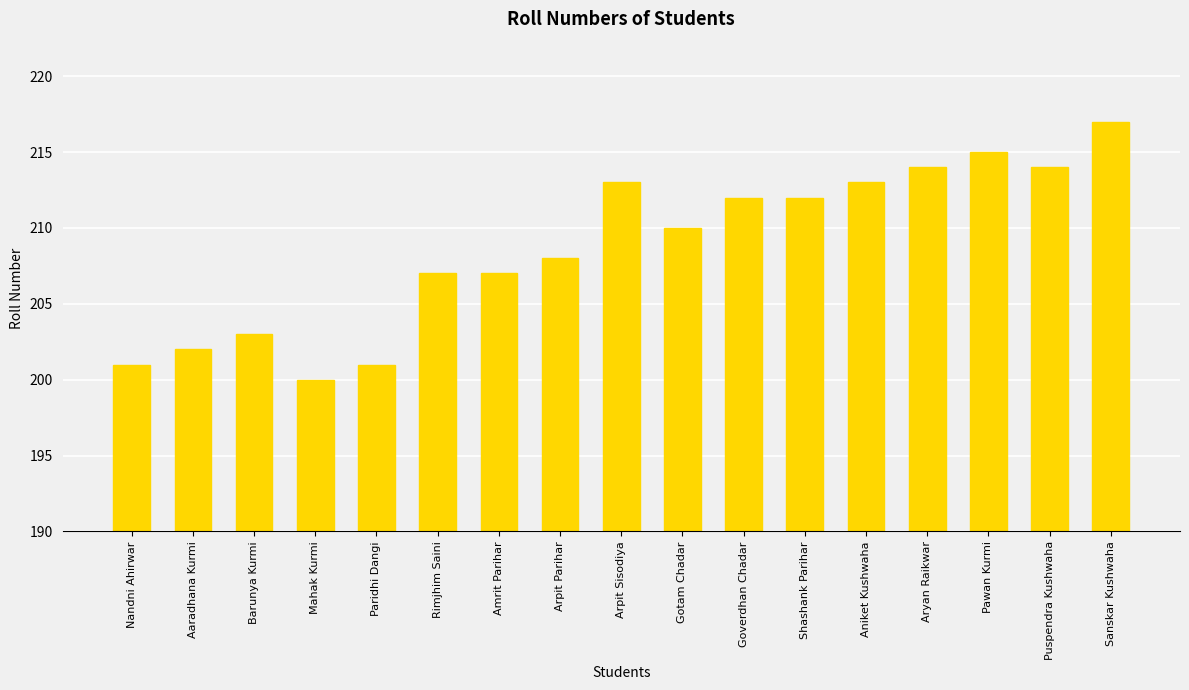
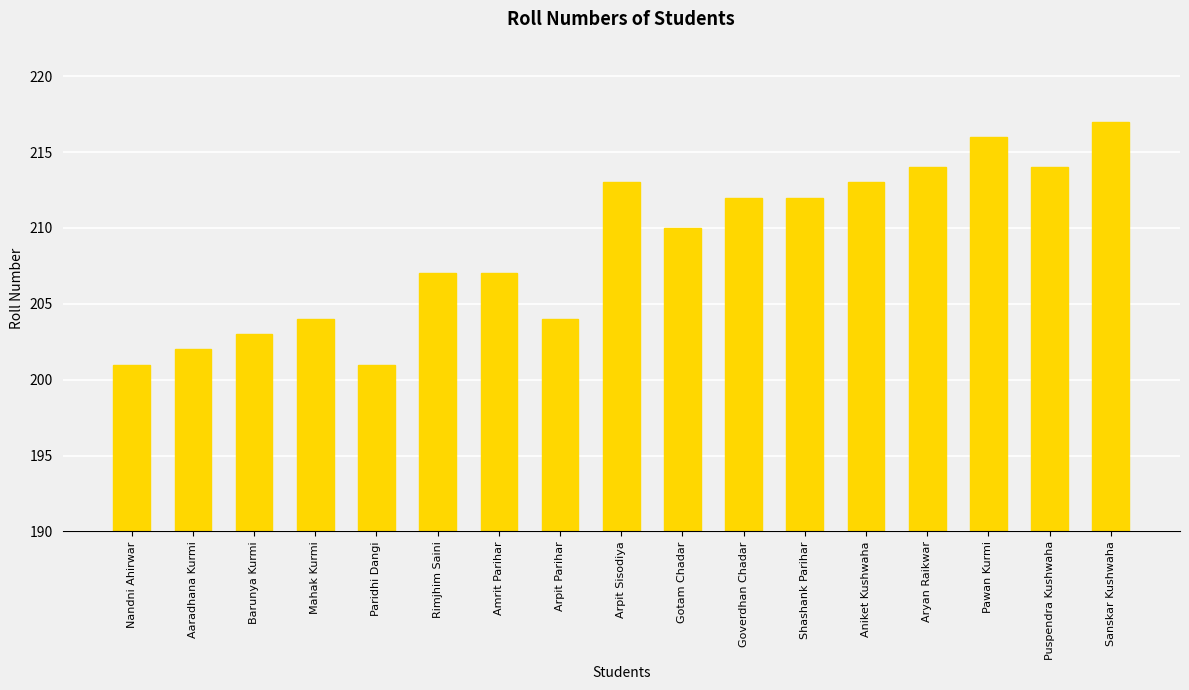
  {
    "Nandni Ahirwar": 201,
    "Aaradhana Kurmi": 202,
    "Barunya Kurmi": 203,
-   "Mahak Kurmi": 200,
+   "Mahak Kurmi": 204,
    "Paridhi Dangi": 201,
    "Rimjhim Saini": 207,
    "Amrit Parihar": 207,
-   "Arpit Parihar": 208,
+   "Arpit Parihar": 204,
    "Arpit Sisodiya": 213,
    "Gotam Chadar": 210,
    "Goverdhan Chadar": 212,
    "Shashank Parihar": 212,
    "Aniket Kushwaha": 213,
    "Aryan Raikwar": 214,
-   "Pawan Kurmi": 215,
+   "Pawan Kurmi": 216,
    "Puspendra Kushwaha": 214,
    "Sanskar Kushwaha": 217
  }
